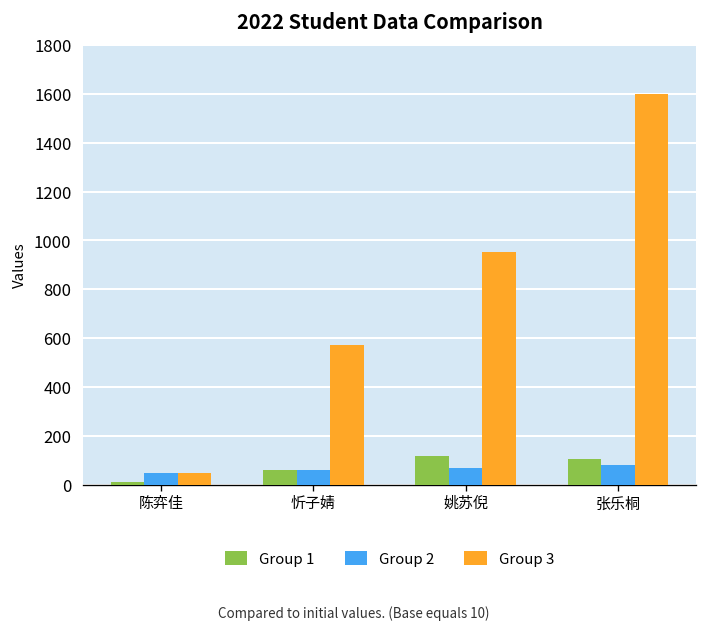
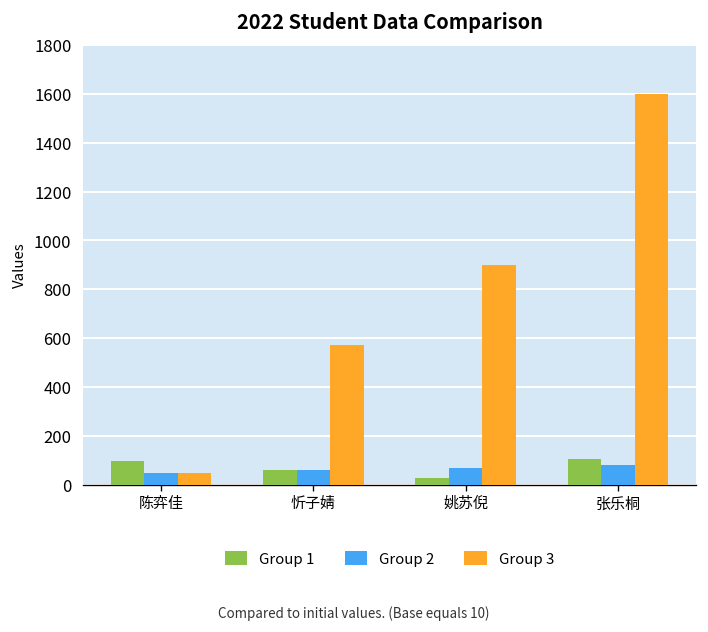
  {
    "Group 1": {
-     "陈弈佳": 10,
+     "陈弈佳": 100,
      "忻子婧": 60,
-     "姚苏倪": 120,
+     "姚苏倪": 30,
      "张乐桐": 110
    },
    "Group 2": {
      "陈弈佳": 50,
      "忻子婧": 60,
      "姚苏倪": 70,
      "张乐桐": 80
    },
    "Group 3": {
      "陈弈佳": 50,
      "忻子婧": 570,
-     "姚苏倪": 950,
+     "姚苏倪": 900,
      "张乐桐": 1600
    }
  }
